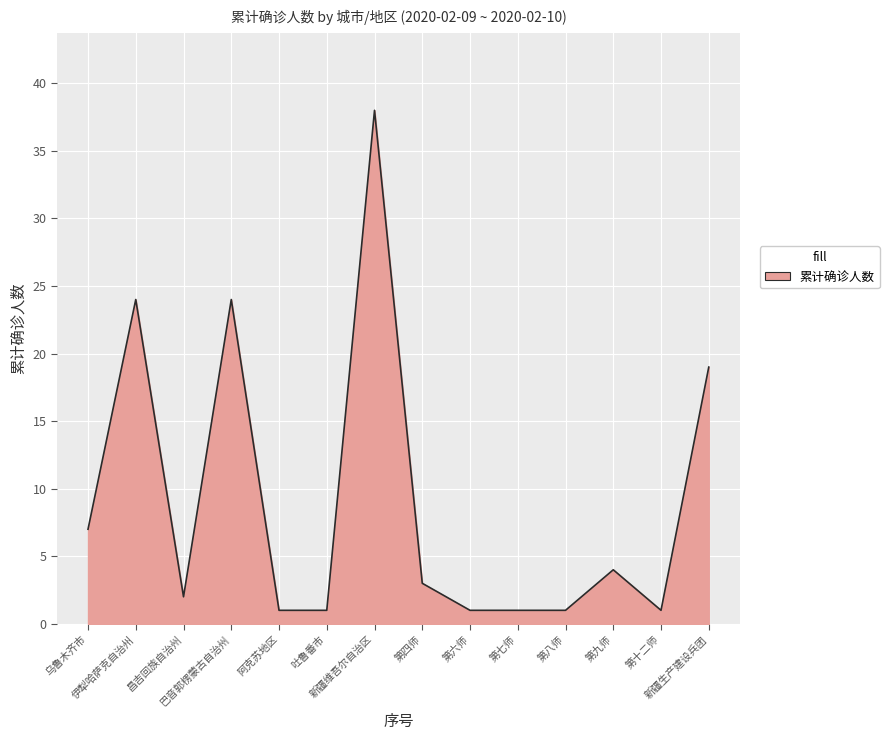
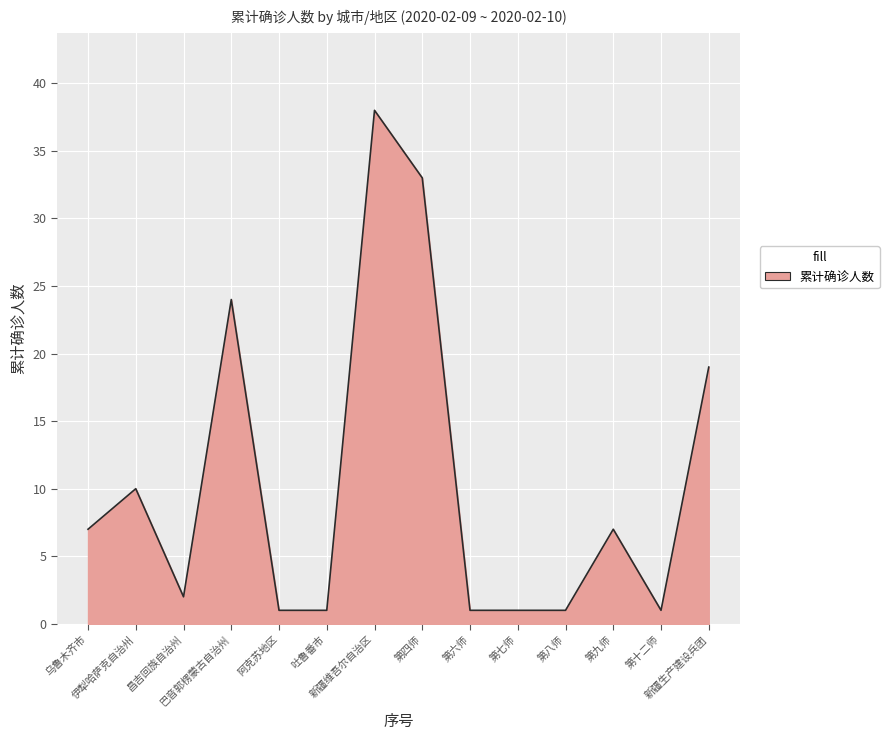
  {
    "乌鲁木齐市": 7,
-   "伊犁哈萨克自治州": 24,
+   "伊犁哈萨克自治州": 10,
    "昌吉回族自治州": 2,
    "巴音郭楞蒙古自治州": 24,
    "阿克苏地区": 1,
    "吐鲁番市": 1,
    "新疆维吾尔自治区": 38,
-   "第四师": 3,
+   "第四师": 33,
    "第六师": 1,
    "第七师": 1,
    "第八师": 1,
-   "第九师": 4,
+   "第九师": 7,
    "第十二师": 1,
    "新疆生产建设兵团": 19
  }
